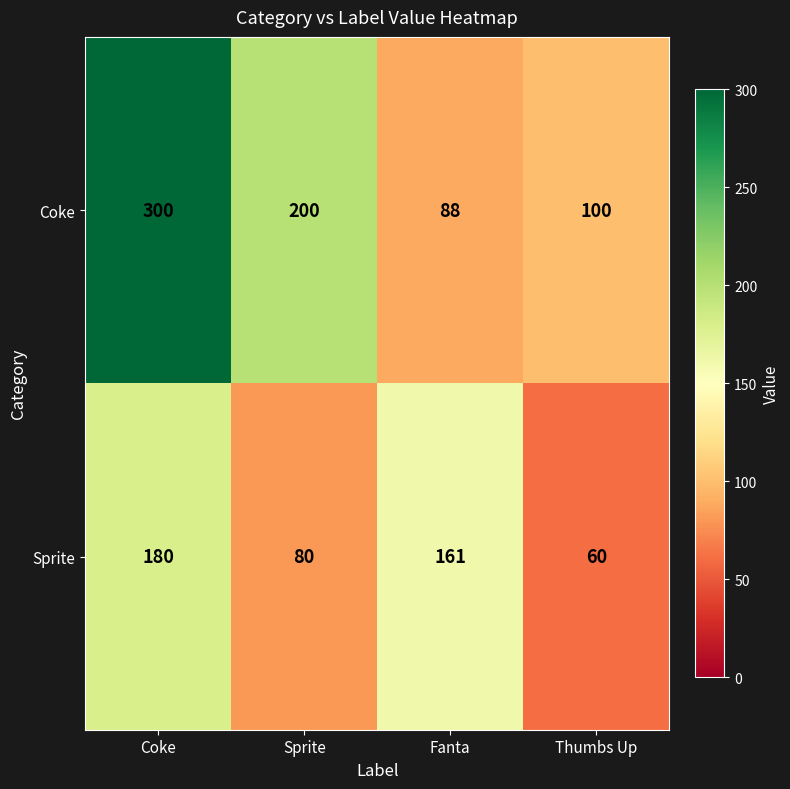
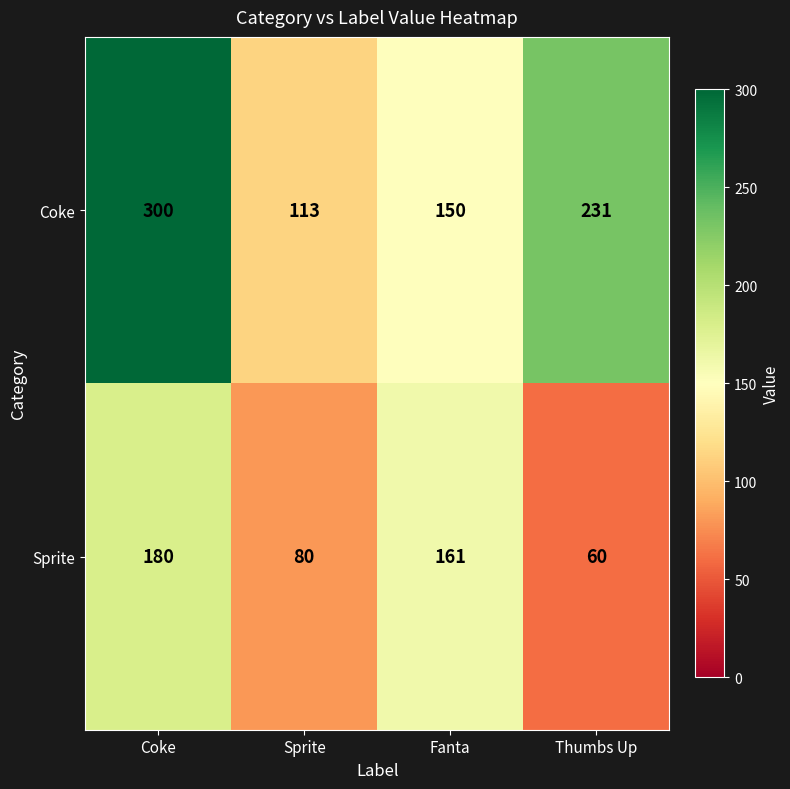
  {
    "Coke": {
      "Coke": 300,
-     "Sprite": 200,
-     "Fanta": 88,
-     "Thumbs Up": 100
+     "Sprite": 113,
+     "Fanta": 150,
+     "Thumbs Up": 231
    },
    "Sprite": {
      "Coke": 180,
      "Sprite": 80,
      "Fanta": 161,
      "Thumbs Up": 60
    }
  }
